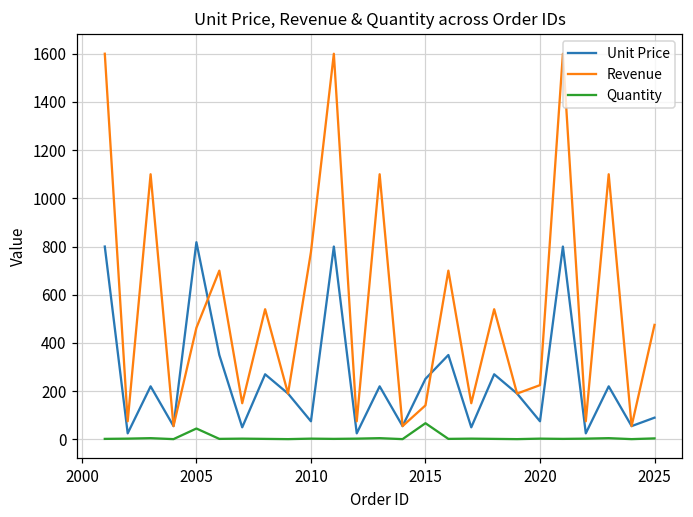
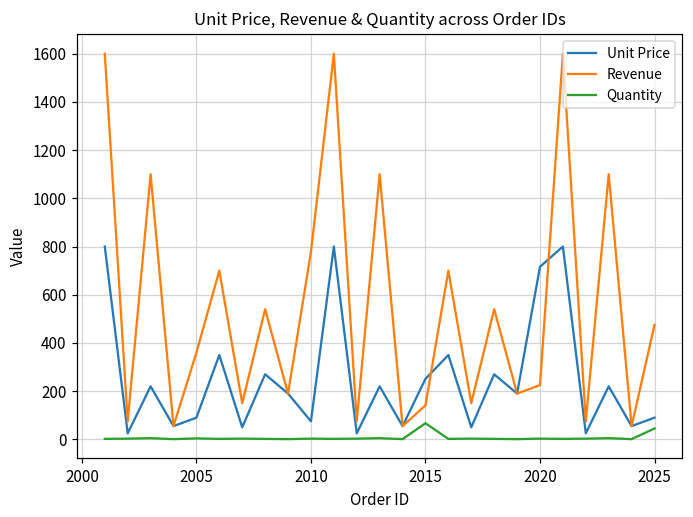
  {
    "Unit Price": {
-     "2005": 820,
+     "2005": 90,
      "2010": 80,
      "2015": 250,
-     "2020": 80,
+     "2020": 720,
      "2025": 90
    },
    "Revenue": {
-     "2005": 460,
+     "2005": 360,
      "2010": 780,
      "2015": 140,
      "2020": 230,
      "2025": 480
    },
    "Quantity": {
-     "2005": 50,
+     "2005": 0,
      "2010": 0,
      "2015": 70,
      "2020": 0,
-     "2025": 0
+     "2025": 50
    }
  }
